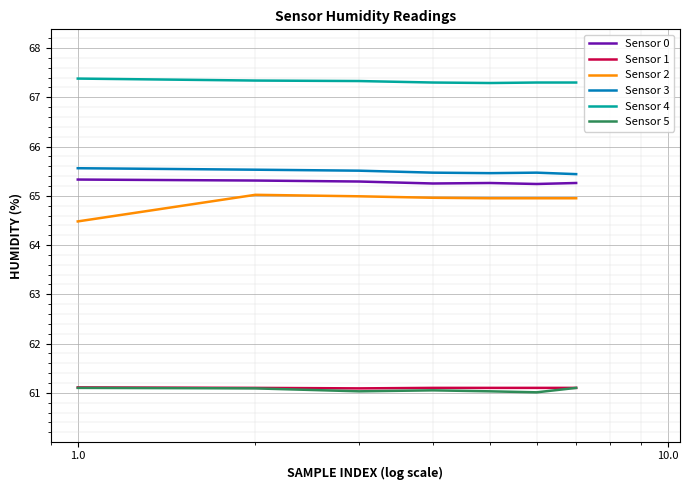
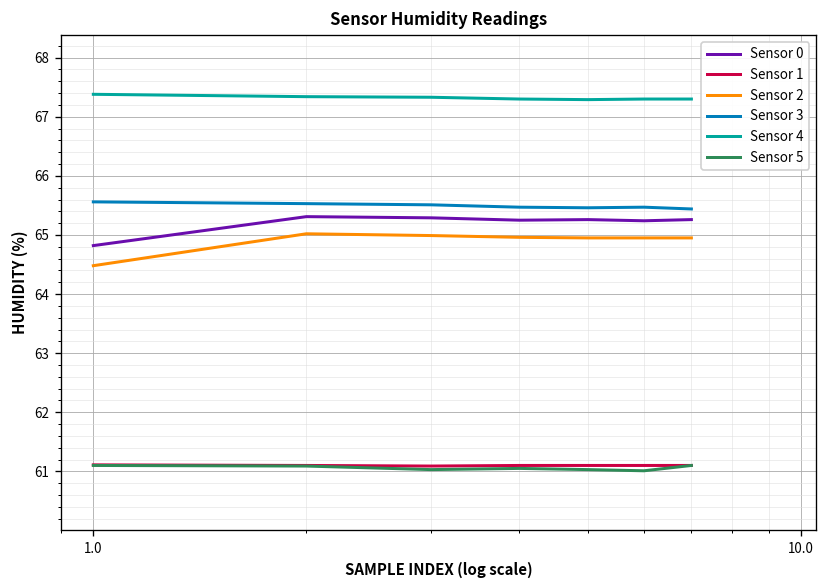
  {
    "Sensor 0": {
-     "1.0": 65.3
+     "1.0": 64.8
    },
    "Sensor 2": {
      "1.0": 64.5
    }
  }
